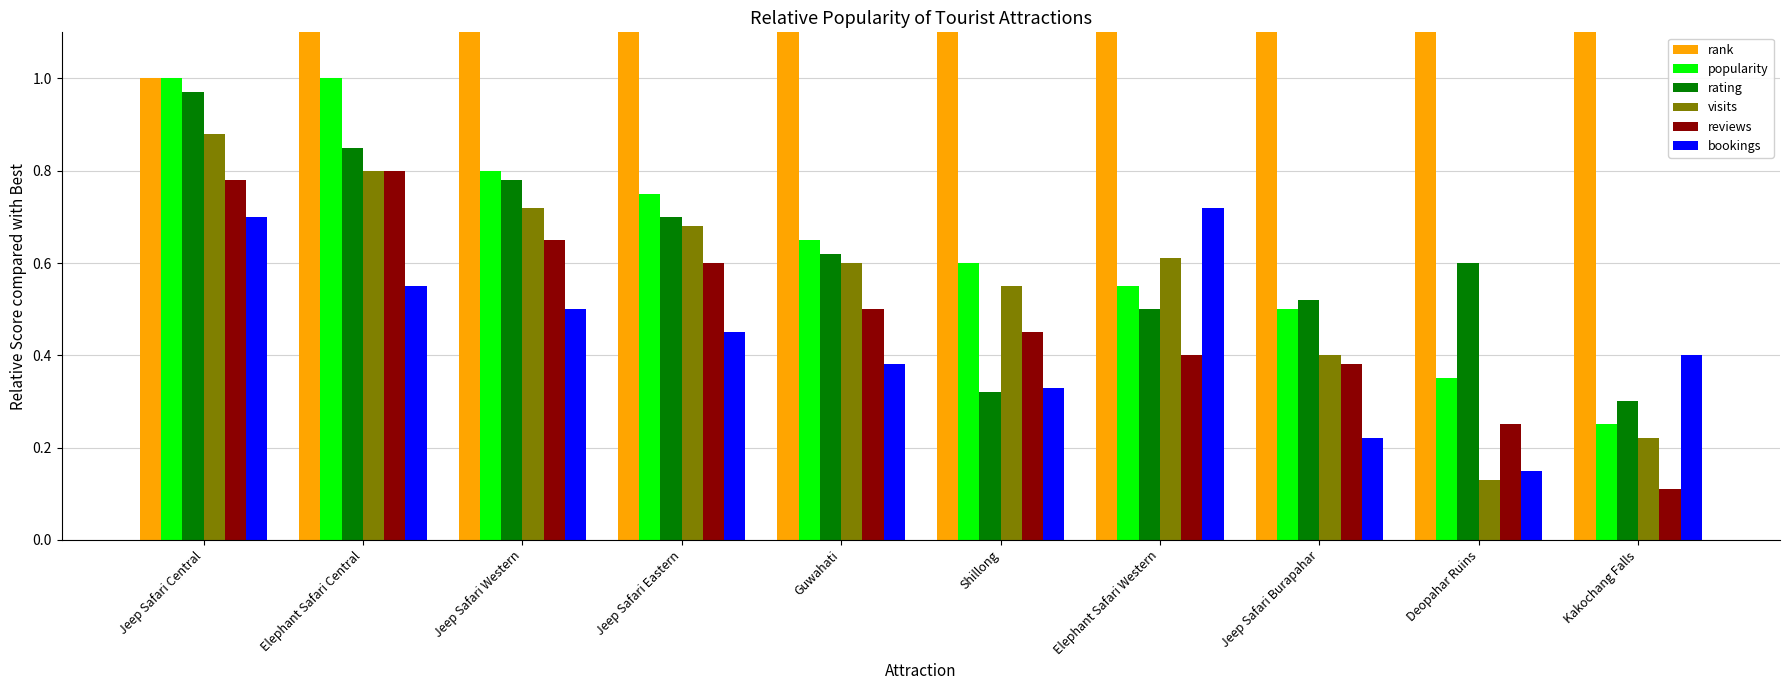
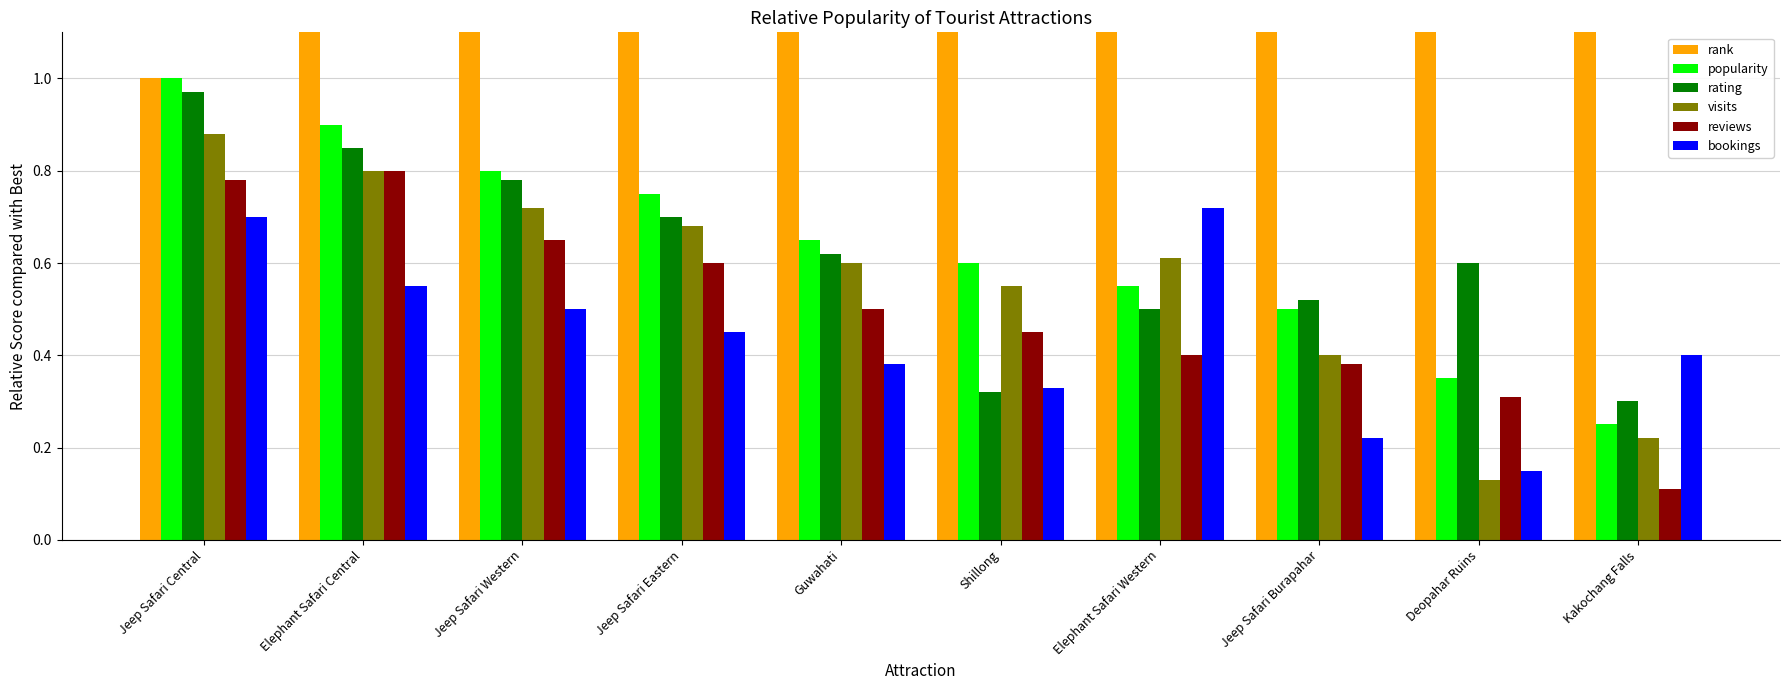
  {
    "rank": {
      "Jeep Safari Central": 1.00
    },
    "popularity": {
      "Jeep Safari Central": 1.0,
-     "Elephant Safari Central": 1.0,
+     "Elephant Safari Central": 0.9,
      "Jeep Safari Western": 0.8,
      "Jeep Safari Eastern": 0.75,
      "Guwahati": 0.65,
      "Shillong": 0.6,
      "Elephant Safari Western": 0.55,
      "Jeep Safari Burapahar": 0.5,
      "Deopahar Ruins": 0.35,
      "Kakochang Falls": 0.25
    },
    "rating": {
      "Jeep Safari Central": 0.97,
      "Elephant Safari Central": 0.85,
      "Jeep Safari Western": 0.78,
      "Jeep Safari Eastern": 0.70,
      "Guwahati": 0.62,
      "Shillong": 0.32,
      "Elephant Safari Western": 0.50,
      "Jeep Safari Burapahar": 0.52,
      "Deopahar Ruins": 0.60,
      "Kakochang Falls": 0.30
    },
    "visits": {
      "Jeep Safari Central": 0.88,
      "Elephant Safari Central": 0.80,
      "Jeep Safari Western": 0.72,
      "Jeep Safari Eastern": 0.68,
      "Guwahati": 0.60,
      "Shillong": 0.55,
      "Elephant Safari Western": 0.61,
      "Jeep Safari Burapahar": 0.40,
      "Deopahar Ruins": 0.13,
      "Kakochang Falls": 0.22
    },
    "reviews": {
      "Jeep Safari Central": 0.78,
      "Elephant Safari Central": 0.80,
      "Jeep Safari Western": 0.65,
      "Jeep Safari Eastern": 0.60,
      "Guwahati": 0.50,
      "Shillong": 0.45,
      "Elephant Safari Western": 0.40,
      "Jeep Safari Burapahar": 0.38,
-     "Deopahar Ruins": 0.25,
+     "Deopahar Ruins": 0.31,
      "Kakochang Falls": 0.11
    },
    "bookings": {
      "Jeep Safari Central": 0.70,
      "Elephant Safari Central": 0.55,
      "Jeep Safari Western": 0.50,
      "Jeep Safari Eastern": 0.45,
      "Guwahati": 0.38,
      "Shillong": 0.33,
      "Elephant Safari Western": 0.72,
      "Jeep Safari Burapahar": 0.22,
      "Deopahar Ruins": 0.15,
      "Kakochang Falls": 0.40
    }
  }
